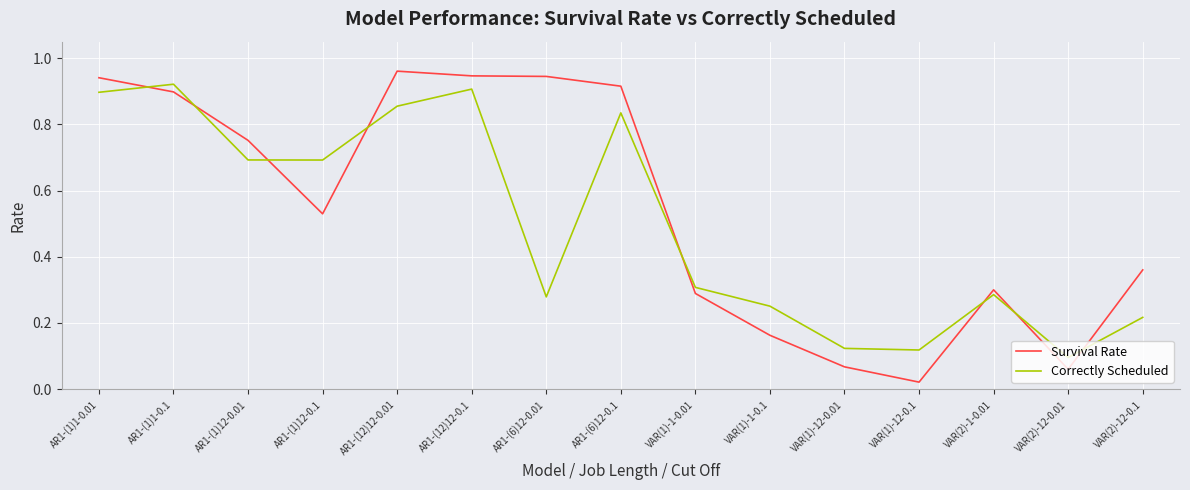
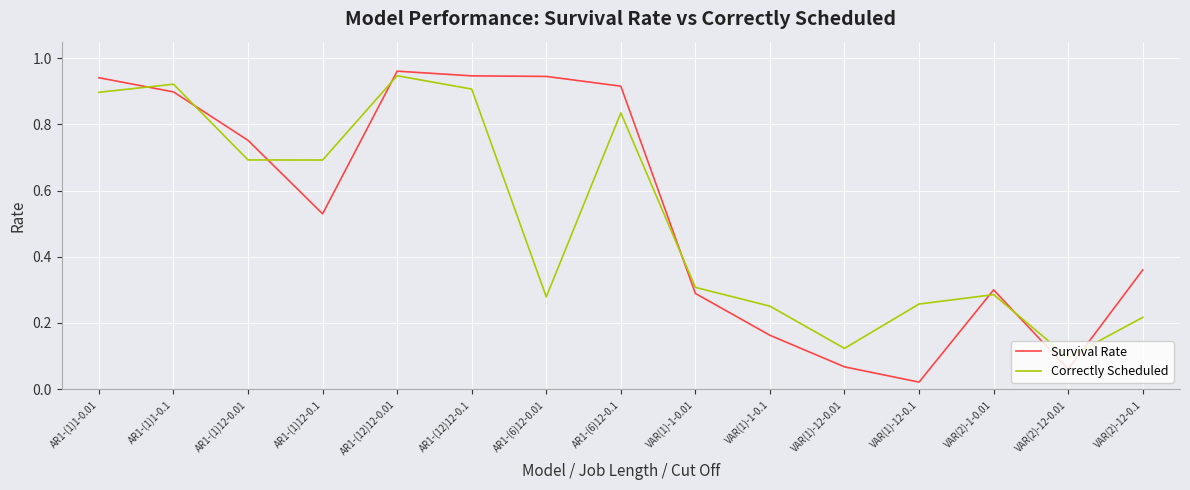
  {
    "Survival Rate": {
      "AR1-(1)1-0.01": 0.94,
      "AR1-(1)1-0.1": 0.90,
      "AR1-(1)12-0.01": 0.75,
      "AR1-(1)12-0.1": 0.53,
      "AR1-(12)12-0.01": 0.96,
      "AR1-(12)12-0.1": 0.95,
      "AR1-(6)12-0.01": 0.94,
      "AR1-(6)12-0.1": 0.92,
      "VAR(1)-1-0.01": 0.29,
      "VAR(1)-1-0.1": 0.16,
      "VAR(1)-12-0.01": 0.07,
      "VAR(1)-12-0.1": 0.02,
      "VAR(2)-1-0.01": 0.30,
      "VAR(2)-12-0.1": 0.36
    },
    "Correctly Scheduled": {
      "AR1-(1)1-0.01": 0.90,
      "AR1-(1)1-0.1": 0.92,
      "AR1-(1)12-0.01": 0.69,
      "AR1-(1)12-0.1": 0.69,
-     "AR1-(12)12-0.01": 0.86,
+     "AR1-(12)12-0.01": 0.95,
      "AR1-(12)12-0.1": 0.91,
      "AR1-(6)12-0.01": 0.28,
      "AR1-(6)12-0.1": 0.83,
      "VAR(1)-1-0.01": 0.31,
      "VAR(1)-1-0.1": 0.25,
      "VAR(1)-12-0.01": 0.12,
-     "VAR(1)-12-0.1": 0.12,
+     "VAR(1)-12-0.1": 0.26,
      "VAR(2)-1-0.01": 0.29,
      "VAR(2)-12-0.1": 0.22
    }
  }
